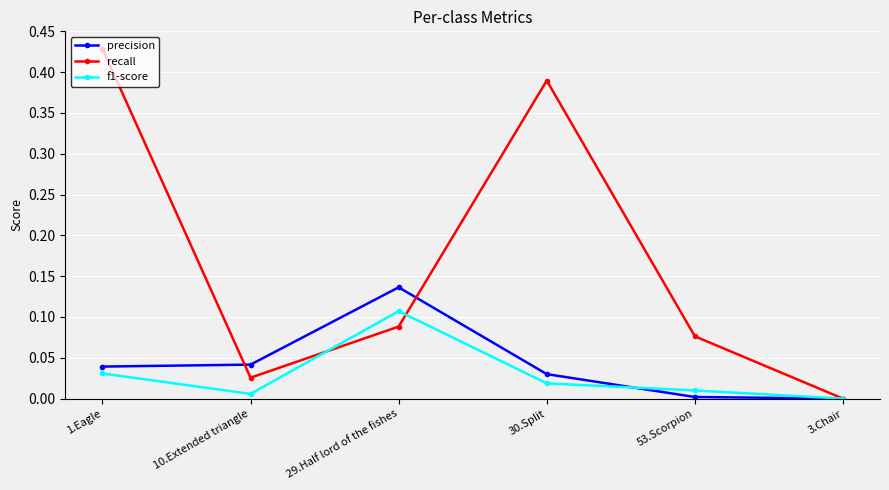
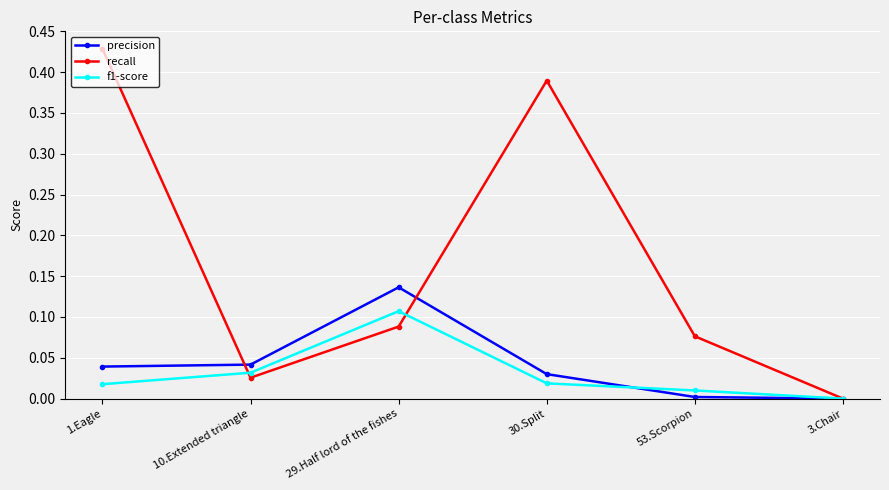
  {
    "precision": {
      "1.Eagle": 0.04,
      "10.Extended triangle": 0.04,
      "29.Half lord of the fishes": 0.14,
      "30.Split": 0.03,
      "53.Scorpion": 0.00
    },
    "recall": {
      "10.Extended triangle": 0.03,
      "29.Half lord of the fishes": 0.09,
      "30.Split": 0.39,
      "53.Scorpion": 0.08
    },
    "f1-score": {
-     "1.Eagle": 0.03,
-     "10.Extended triangle": 0.01,
+     "1.Eagle": 0.02,
+     "10.Extended triangle": 0.03,
      "29.Half lord of the fishes": 0.11,
      "30.Split": 0.02,
      "53.Scorpion": 0.01
    }
  }
